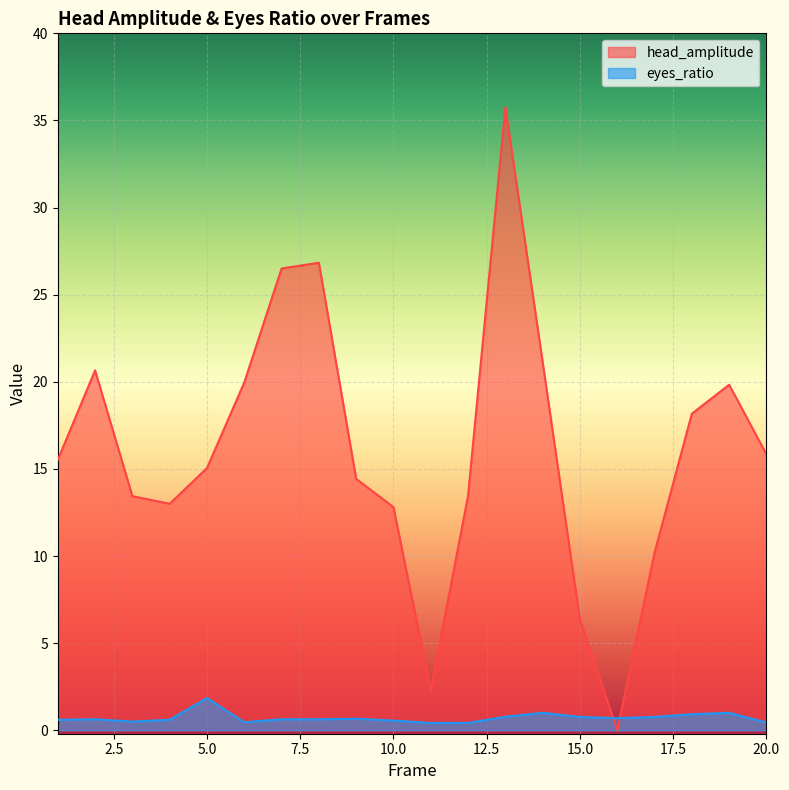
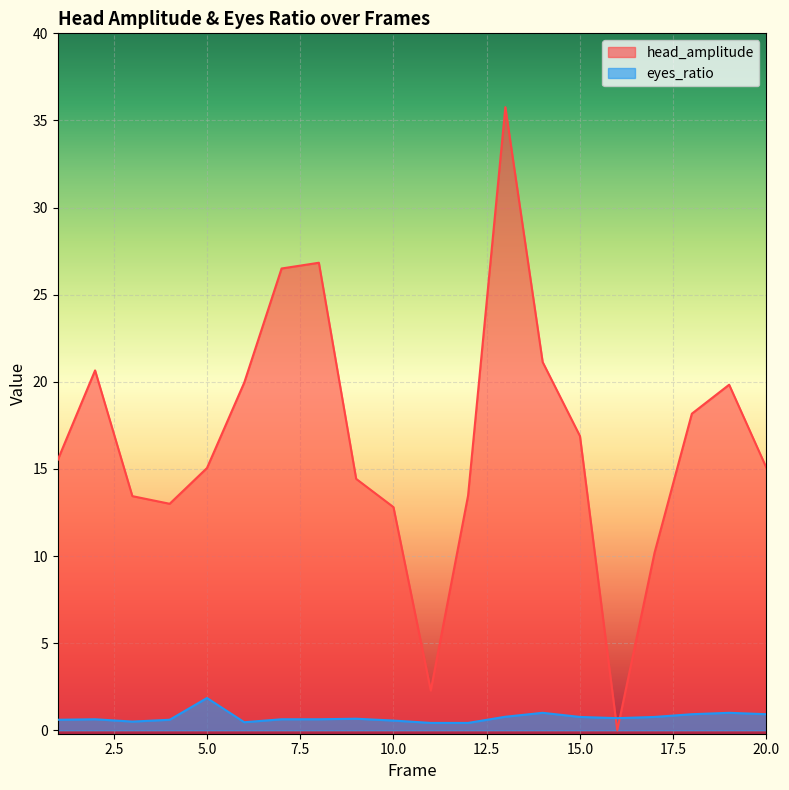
  {
    "head_amplitude": {
      "5.0": 15.0,
      "10.0": 12.8,
-     "15.0": 6.3,
-     "20.0": 15.8
+     "15.0": 16.9,
+     "20.0": 15.1
    },
    "eyes_ratio": {
      "5.0": 1.8,
      "10.0": 0.6,
      "15.0": 0.8,
-     "20.0": 0.4
+     "20.0": 0.9
    }
  }
